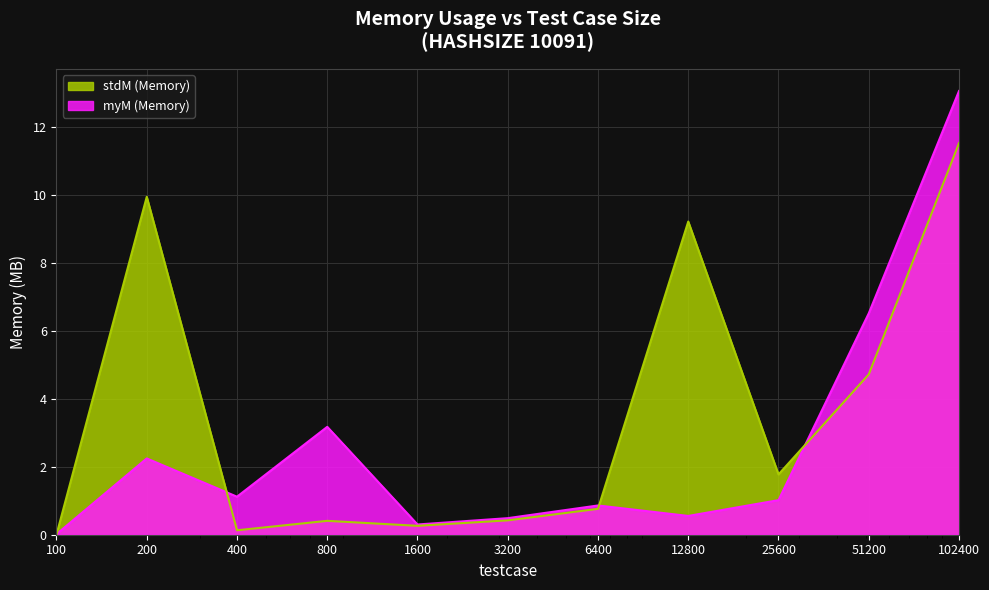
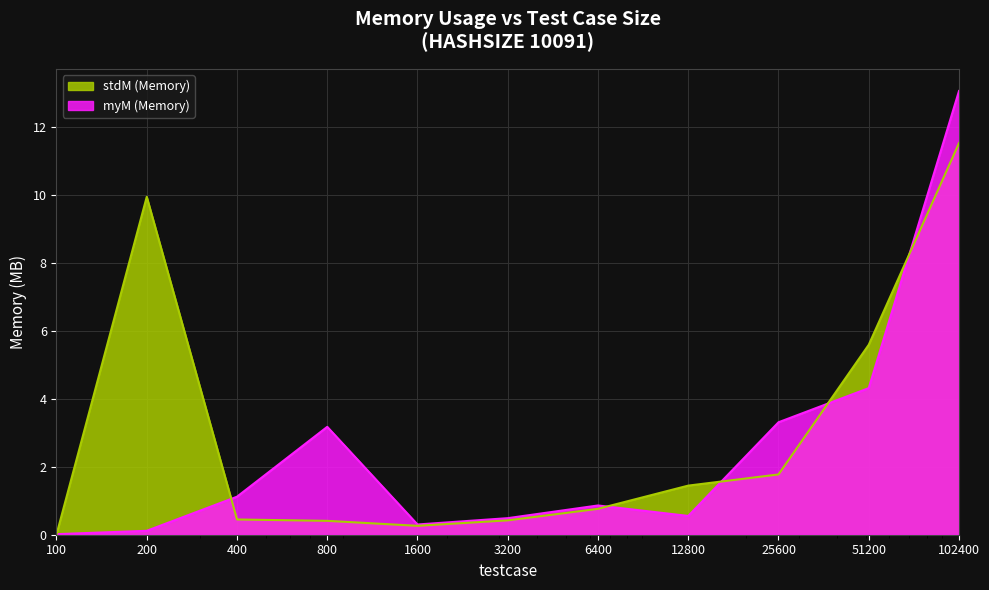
  {
    "stdM (Memory)": {
      "200": 9.9,
-     "400": 0.1,
+     "400": 0.4,
      "800": 0.4,
      "6400": 0.8,
-     "12800": 9.2,
+     "12800": 1.4,
      "25600": 1.8,
-     "51200": 4.7,
+     "51200": 5.6,
      "102400": 11.5
    },
    "myM (Memory)": {
-     "200": 2.2,
+     "200": 0.1,
      "400": 1.1,
      "800": 3.2,
      "6400": 0.9,
      "12800": 0.6,
-     "25600": 1.0,
-     "51200": 6.5,
+     "25600": 3.3,
+     "51200": 4.3,
      "102400": 13.1
    }
  }
